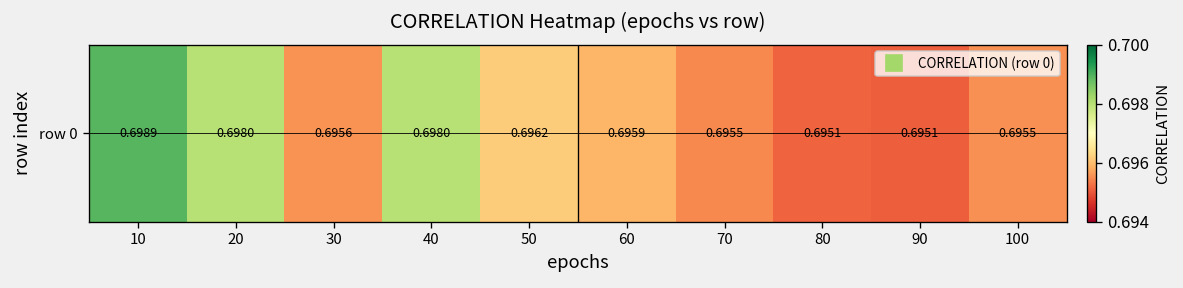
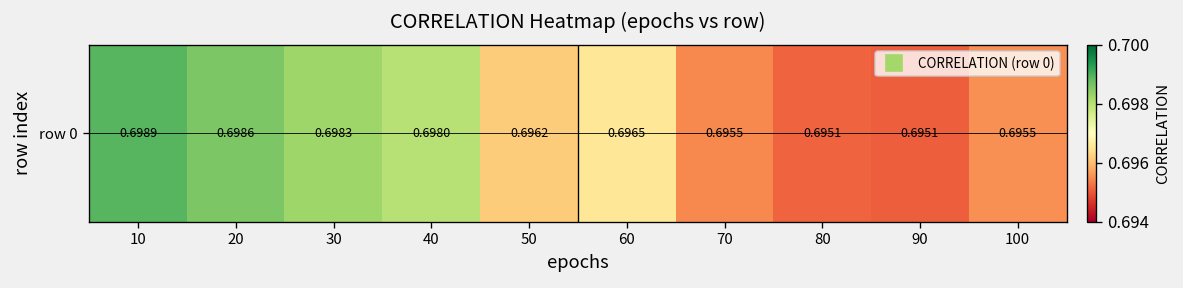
  {
    "row 0": {
      "10": 0.6989,
-     "20": 0.6980,
-     "30": 0.6956,
+     "20": 0.6986,
+     "30": 0.6983,
      "40": 0.6980,
      "50": 0.6962,
-     "60": 0.6959,
+     "60": 0.6965,
      "70": 0.6955,
      "80": 0.6951,
      "90": 0.6951,
      "100": 0.6955
    }
  }
